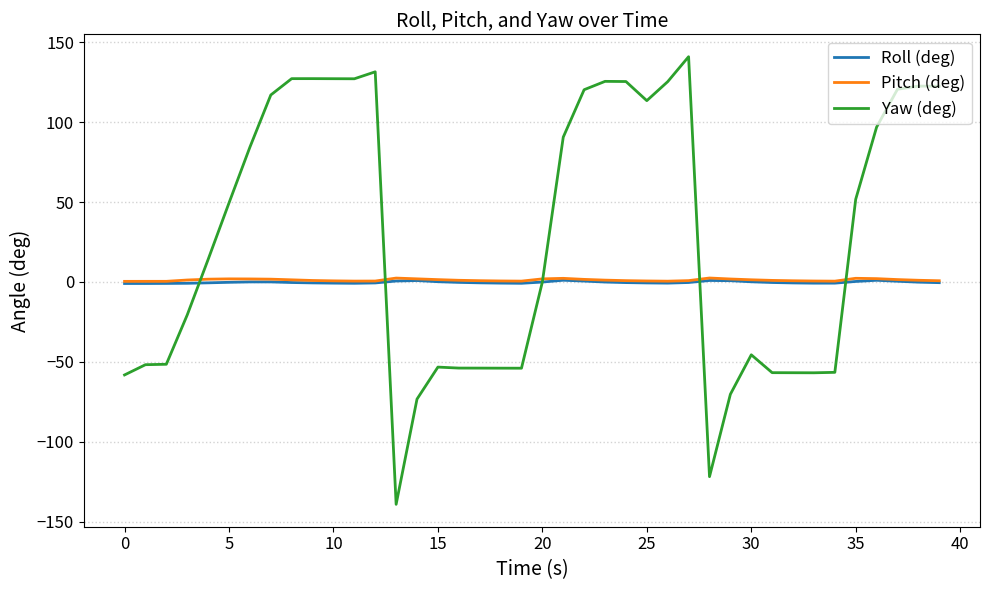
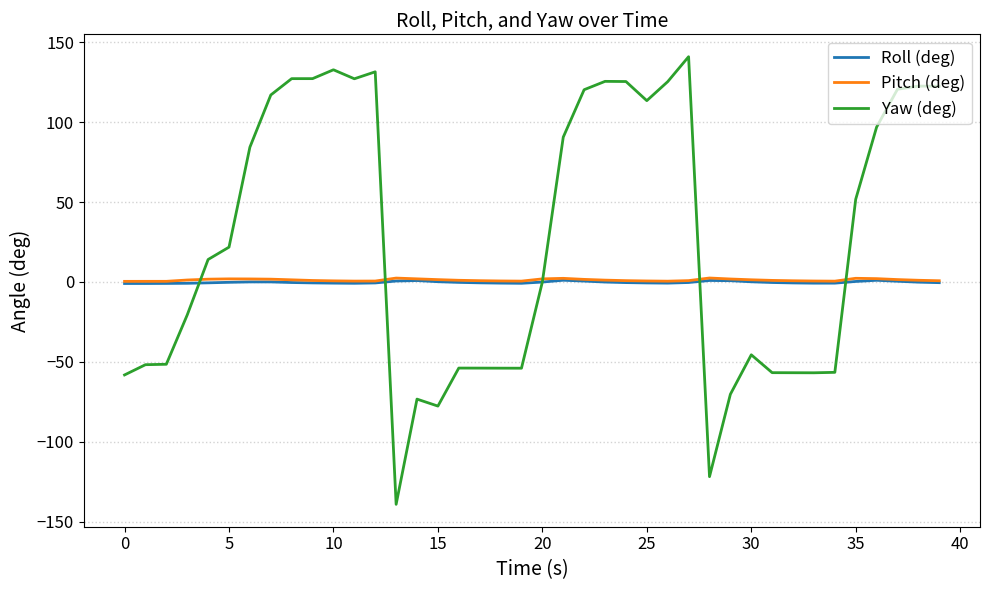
  {
    "Roll (deg)": {
      "5": 0,
      "35": 0
    },
    "Pitch (deg)": {
      "5": 2,
      "20": 2,
      "35": 2
    },
    "Yaw (deg)": {
      "0": -58,
-     "5": 49,
-     "10": 127,
-     "15": -53,
+     "5": 22,
+     "10": 133,
+     "15": -78,
      "25": 113,
      "30": -46,
      "35": 52
    }
  }
